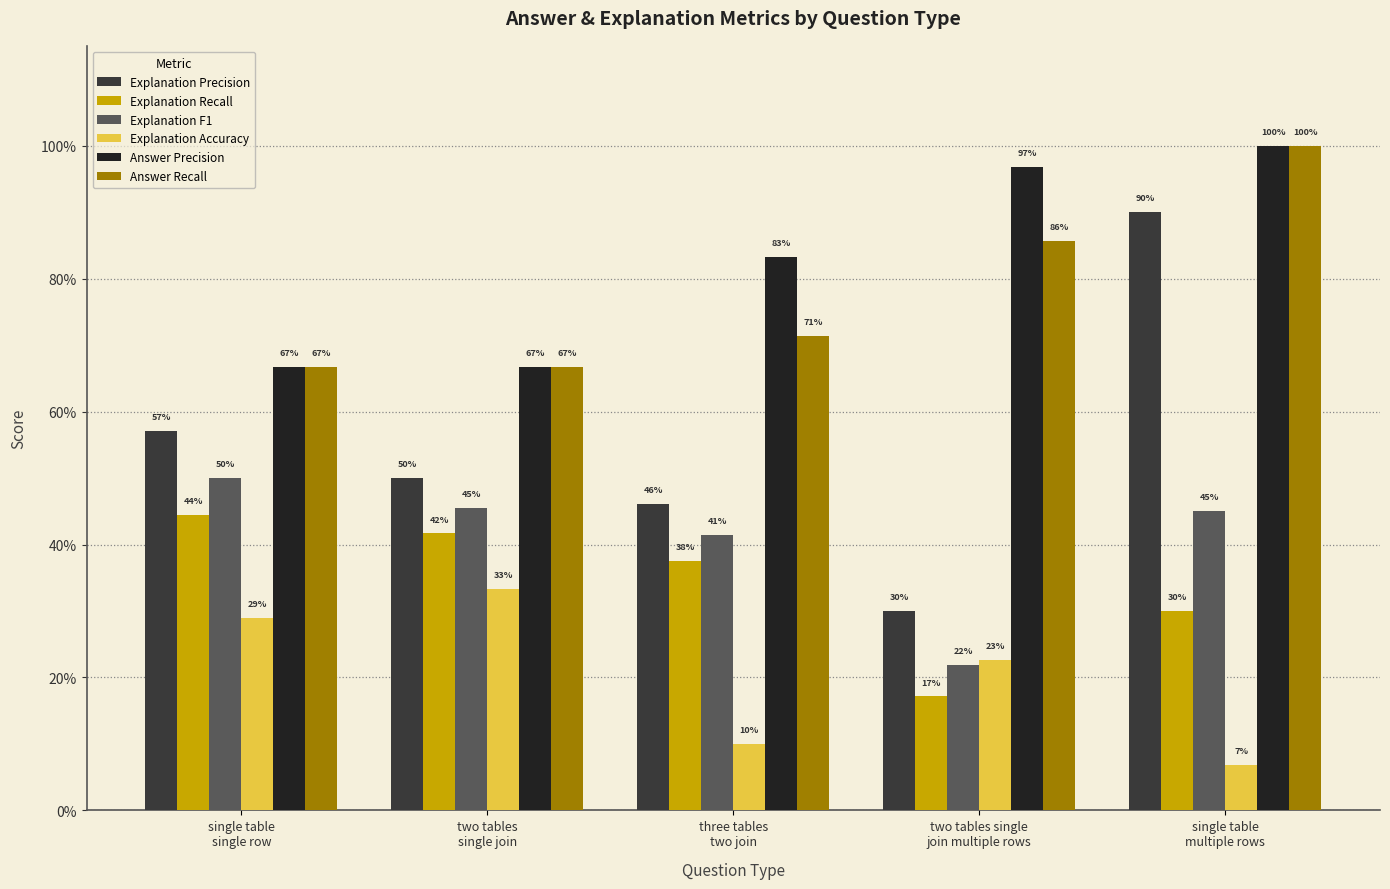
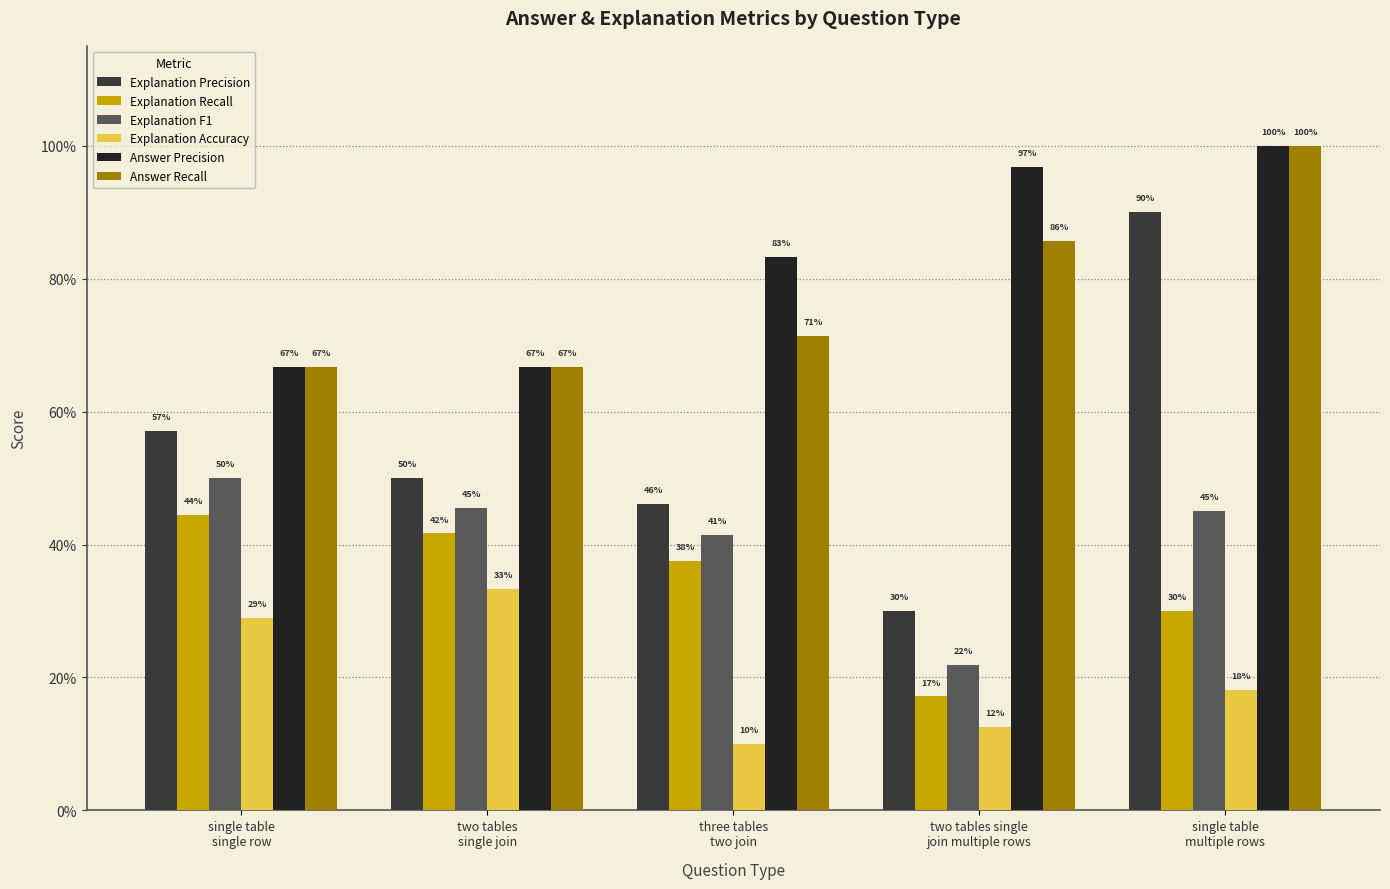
  {
    "Explanation Accuracy": {
      "single table single row": "29%",
      "two tables single join": "33%",
      "three tables two join": "10%",
-     "two tables single join multiple rows": "23%",
-     "single table multiple rows": "7%"
+     "two tables single join multiple rows": "12%",
+     "single table multiple rows": "18%"
    }
  }
